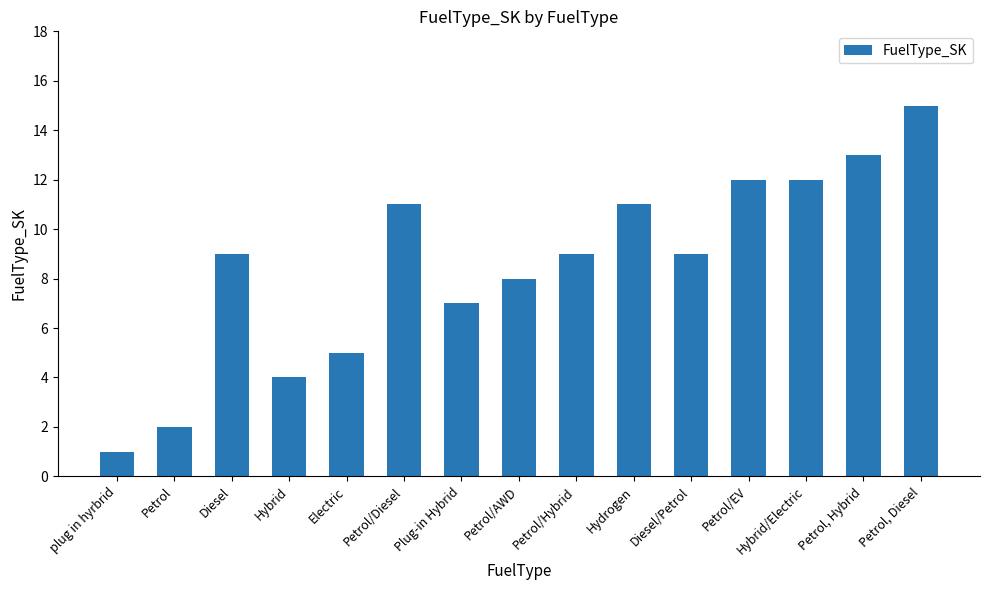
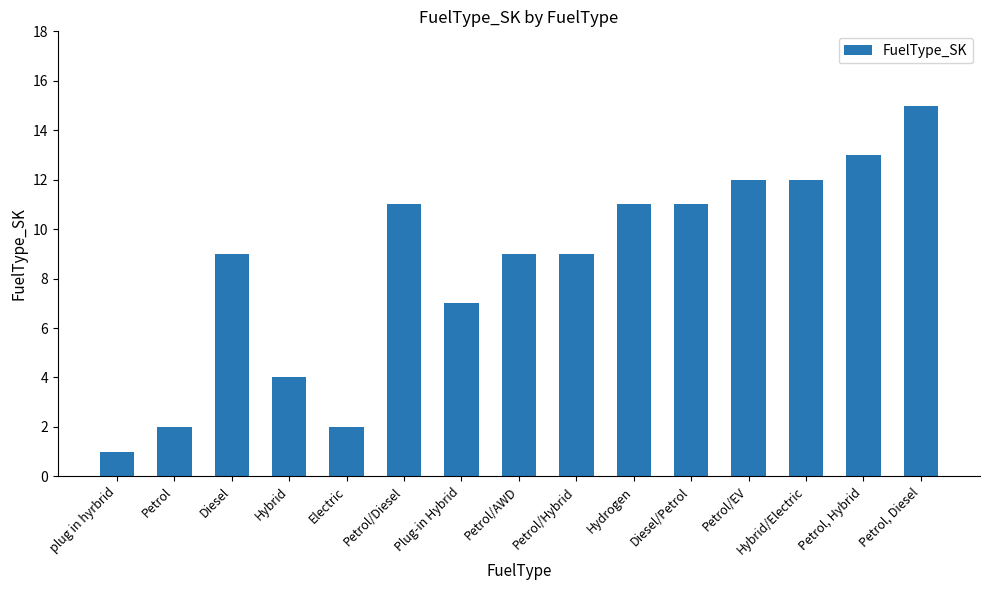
  {
    "plug in hyrbrid": 1,
    "Petrol": 2,
    "Diesel": 9,
    "Hybrid": 4,
-   "Electric": 5,
+   "Electric": 2,
    "Petrol/Diesel": 11,
    "Plug-in Hybrid": 7,
-   "Petrol/AWD": 8,
+   "Petrol/AWD": 9,
    "Petrol/Hybrid": 9,
    "Hydrogen": 11,
-   "Diesel/Petrol": 9,
+   "Diesel/Petrol": 11,
    "Petrol/EV": 12,
    "Hybrid/Electric": 12,
    "Petrol, Hybrid": 13,
    "Petrol, Diesel": 15
  }
